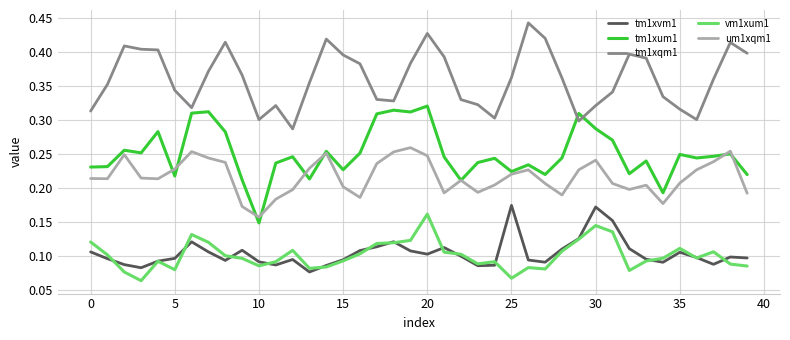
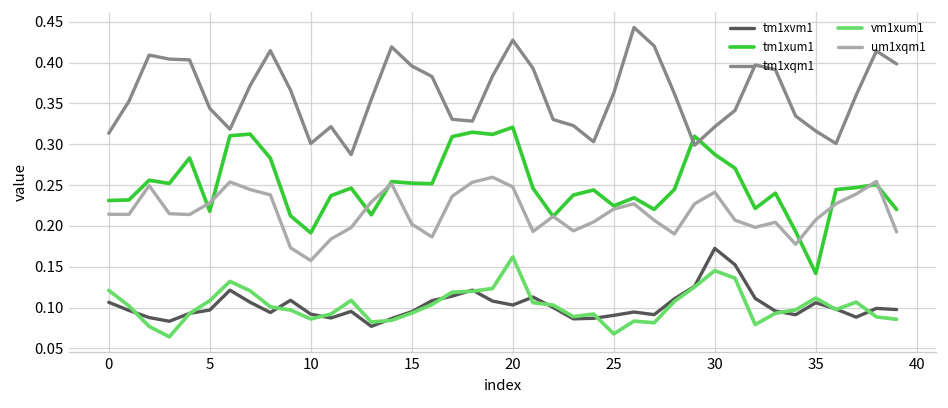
  {
    "tm1xvm1": {
      "0": 0.11,
      "5": 0.10,
      "10": 0.09,
      "20": 0.10,
-     "25": 0.17,
+     "25": 0.09,
      "30": 0.17,
      "35": 0.11
    },
    "tm1xum1": {
      "0": 0.23,
      "5": 0.22,
-     "10": 0.15,
-     "15": 0.23,
+     "10": 0.19,
+     "15": 0.25,
      "20": 0.32,
      "25": 0.22,
      "30": 0.29,
-     "35": 0.25
+     "35": 0.14
    },
    "vm1xum1": {
      "0": 0.12,
-     "5": 0.08,
+     "5": 0.11,
      "10": 0.09,
      "20": 0.16,
      "25": 0.07,
      "30": 0.15,
      "35": 0.11
    }
  }
